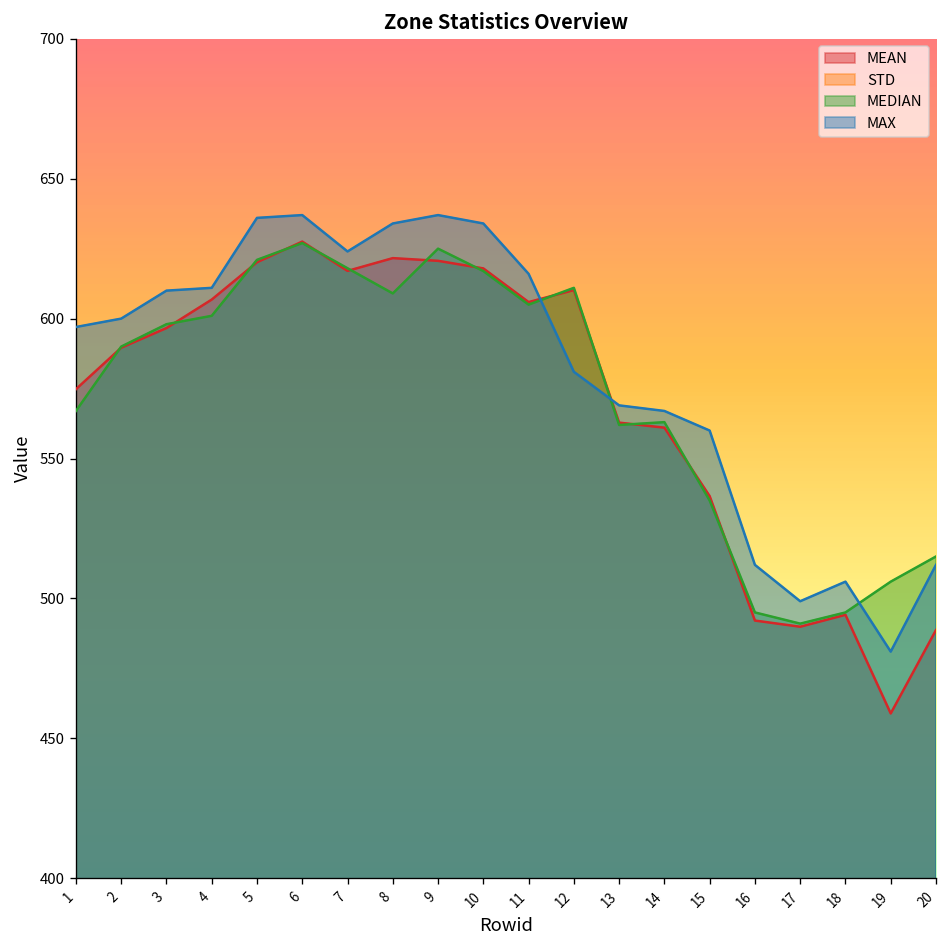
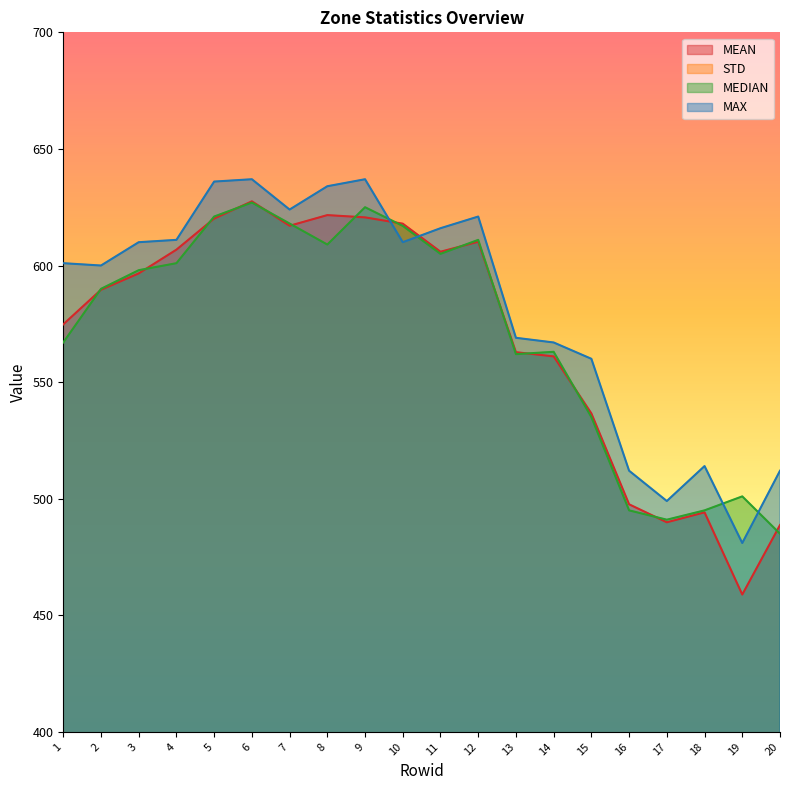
  {
    "MEAN": {
      "1": 575,
      "3": 597,
      "4": 607,
      "8": 622,
      "9": 621,
      "14": 561,
      "15": 537,
-     "16": 492,
+     "16": 498,
      "17": 490,
      "19": 459,
      "20": 489
    },
    "MEDIAN": {
      "1": 567,
      "3": 598,
      "4": 601,
      "8": 609,
      "9": 625,
      "14": 563,
      "15": 535,
      "16": 495,
      "17": 491,
-     "19": 506,
-     "20": 515
+     "19": 501,
+     "20": 485
    },
    "MAX": {
-     "1": 597,
+     "1": 601,
      "2": 600,
      "3": 610,
      "4": 611,
      "5": 636,
      "6": 637,
      "7": 624,
      "8": 634,
      "9": 637,
-     "10": 634,
+     "10": 610,
      "11": 616,
-     "12": 581,
+     "12": 621,
      "13": 569,
      "14": 567,
      "15": 560,
      "16": 512,
      "17": 499,
-     "18": 506,
+     "18": 514,
      "19": 481,
      "20": 512
    }
  }
